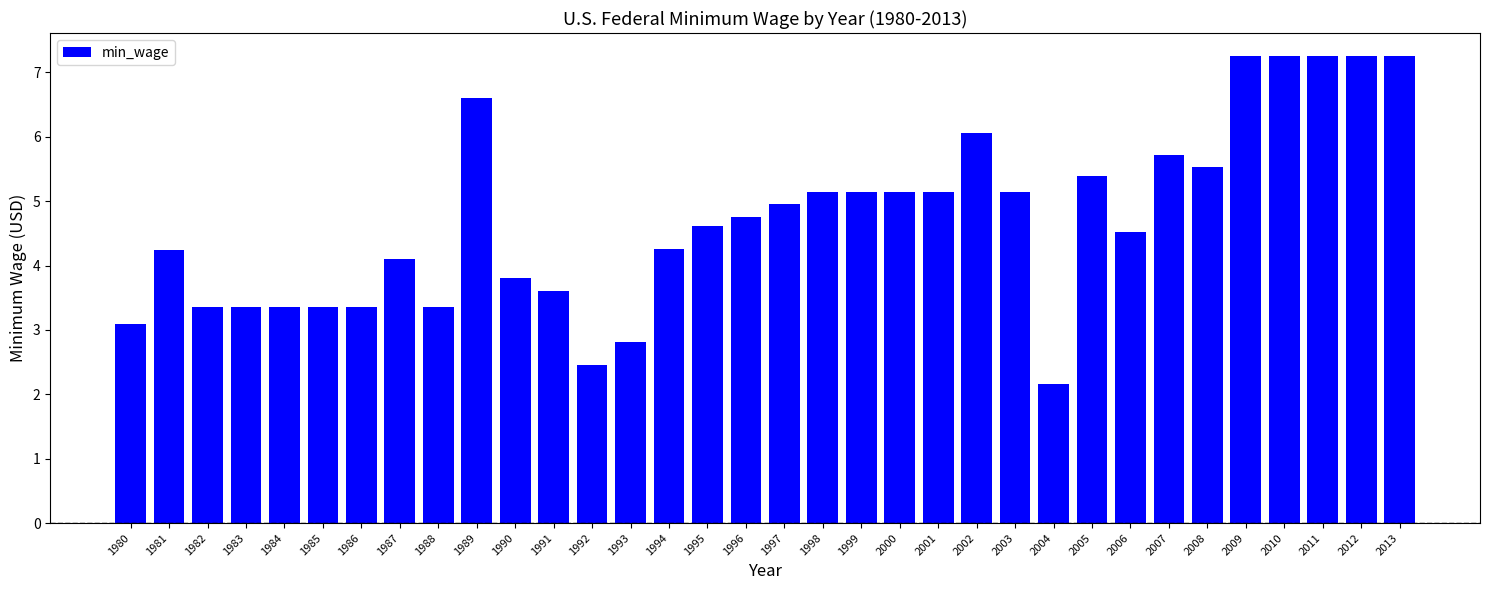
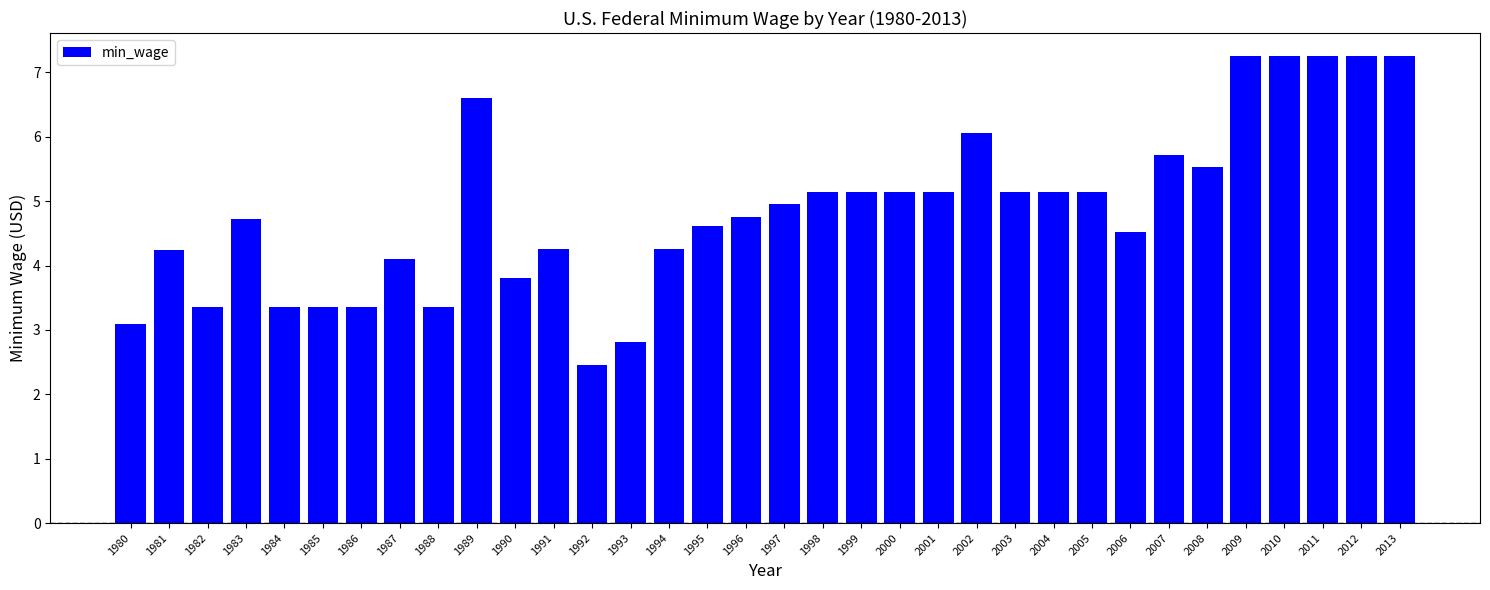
  {
    "1980": 3.1,
    "1981": 4.2,
    "1982": 3.4,
-   "1983": 3.4,
+   "1983": 4.7,
    "1984": 3.4,
    "1985": 3.4,
    "1986": 3.4,
    "1987": 4.1,
    "1988": 3.4,
    "1989": 6.6,
    "1990": 3.8,
-   "1991": 3.6,
+   "1991": 4.3,
    "1992": 2.5,
    "1993": 2.8,
    "1994": 4.3,
    "1995": 4.6,
    "1996": 4.8,
    "1997": 5.0,
    "1998": 5.2,
    "1999": 5.2,
    "2000": 5.2,
    "2001": 5.2,
    "2002": 6.1,
    "2003": 5.2,
-   "2004": 2.2,
-   "2005": 5.4,
+   "2004": 5.2,
+   "2005": 5.2,
    "2006": 4.5,
    "2007": 5.7,
    "2008": 5.5,
    "2009": 7.3,
    "2010": 7.3,
    "2011": 7.3,
    "2012": 7.3,
    "2013": 7.3
  }
